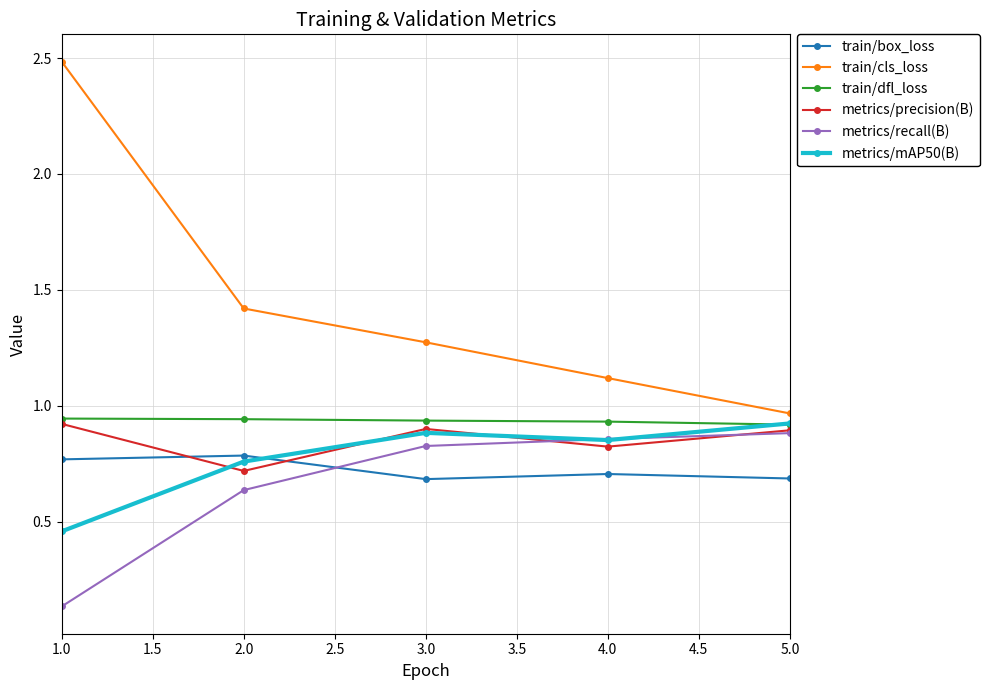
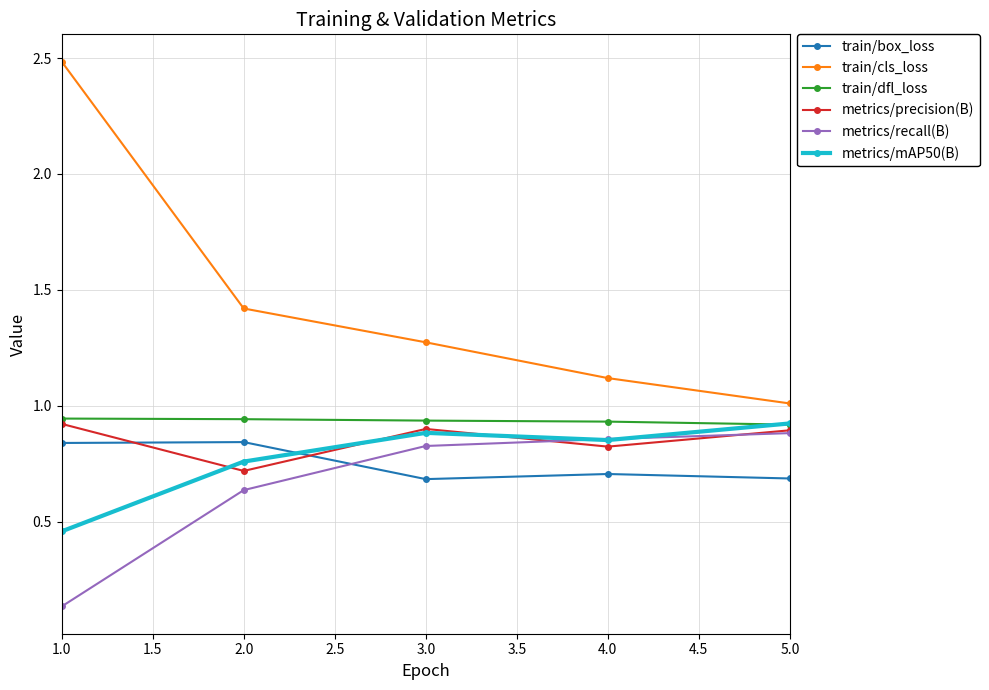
  {
    "train/box_loss": {
-     "1.0": 0.77,
-     "2.0": 0.79,
+     "1.0": 0.84,
+     "2.0": 0.84,
      "3.0": 0.68,
      "4.0": 0.71,
      "5.0": 0.69
    },
    "train/cls_loss": {
      "1.0": 2.48,
      "2.0": 1.42,
      "3.0": 1.27,
      "4.0": 1.12,
-     "5.0": 0.97
+     "5.0": 1.01
    },
    "train/dfl_loss": {
      "1.0": 0.95,
      "2.0": 0.94,
      "3.0": 0.94,
      "4.0": 0.93
    },
    "metrics/precision(B)": {
      "1.0": 0.92,
      "2.0": 0.72,
      "3.0": 0.90,
      "4.0": 0.82,
      "5.0": 0.89
    },
    "metrics/recall(B)": {
      "1.0": 0.14,
      "2.0": 0.64,
      "3.0": 0.83,
      "5.0": 0.88
    },
    "metrics/mAP50(B)": {
      "1.0": 0.46,
      "2.0": 0.76,
      "3.0": 0.88
    }
  }
